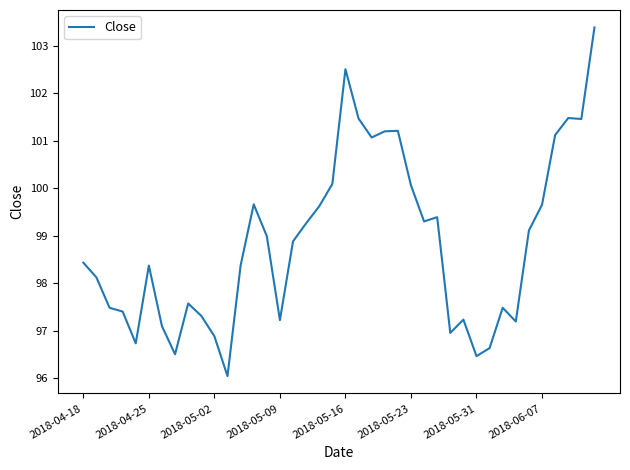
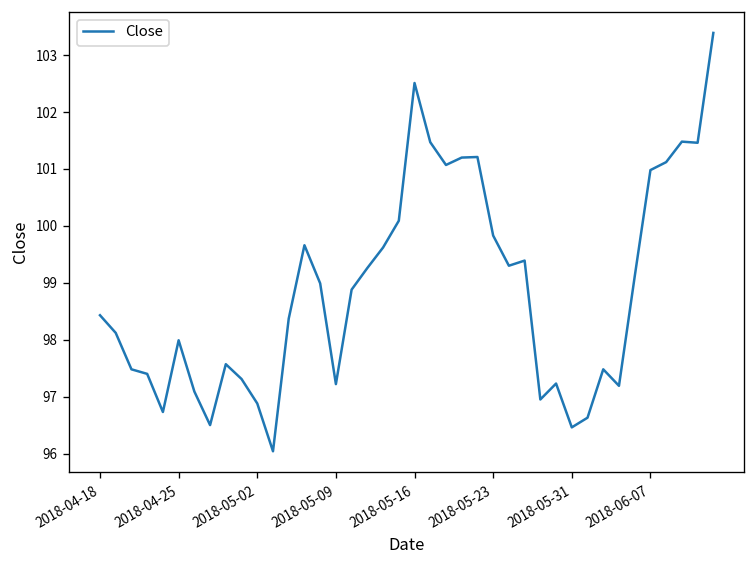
  {
    "2018-04-18": 98.4,
-   "2018-04-25": 98.4,
+   "2018-04-25": 98.0,
    "2018-05-02": 96.9,
    "2018-05-09": 97.2,
    "2018-05-16": 102.5,
-   "2018-05-23": 100.1,
+   "2018-05-23": 99.8,
    "2018-05-31": 96.5,
-   "2018-06-07": 99.7
+   "2018-06-07": 101.0
  }
